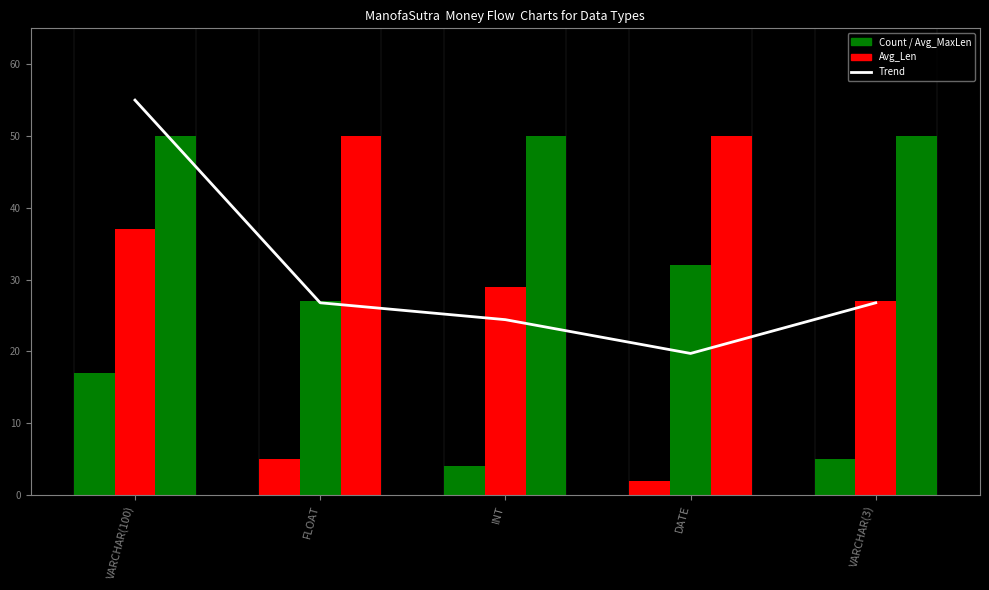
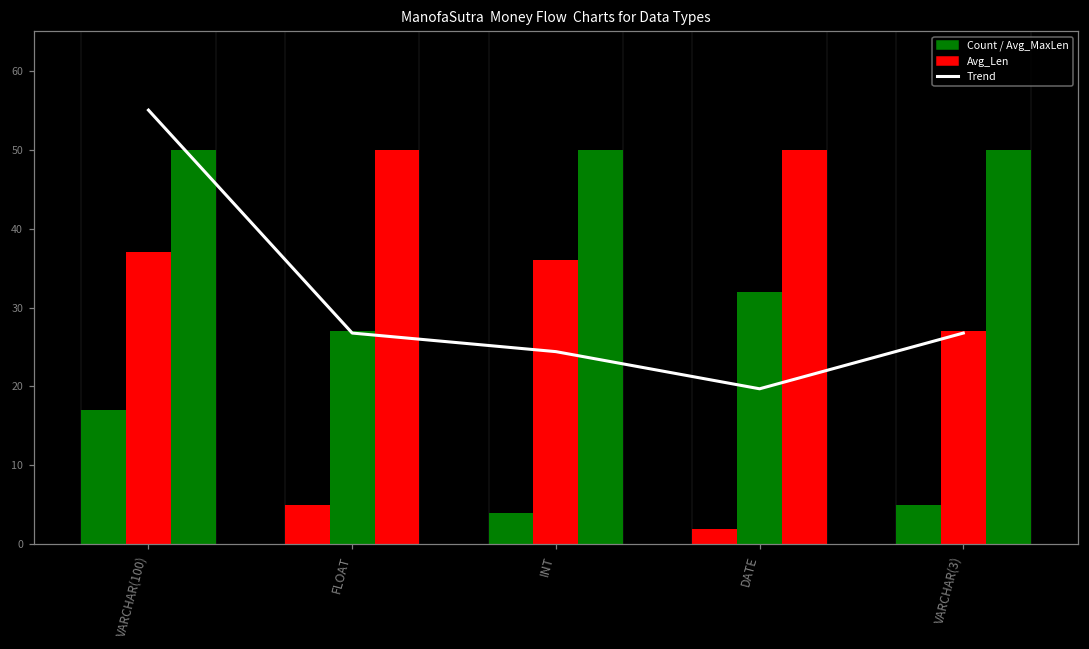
  {
    "Trend": {
      "VARCHAR(100)": 55,
      "FLOAT": 27,
      "INT": 24,
      "DATE": 20,
      "VARCHAR(3)": 27
    },
    "Avg_Len": {
      "VARCHAR(100)": 37,
      "FLOAT": 27,
-     "INT": 29,
+     "INT": 36,
      "DATE": 32,
      "VARCHAR(3)": 27
    }
  }
